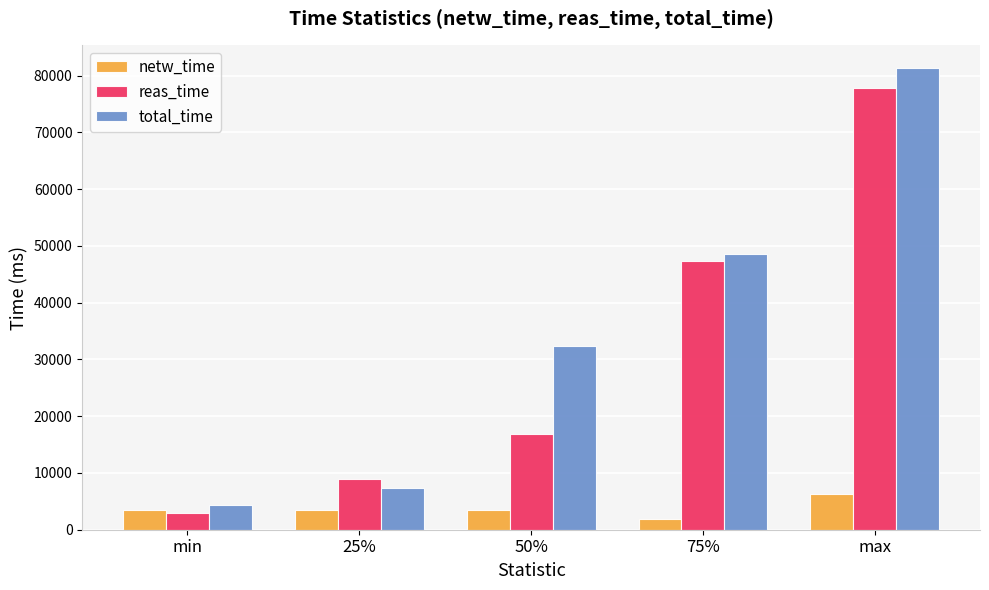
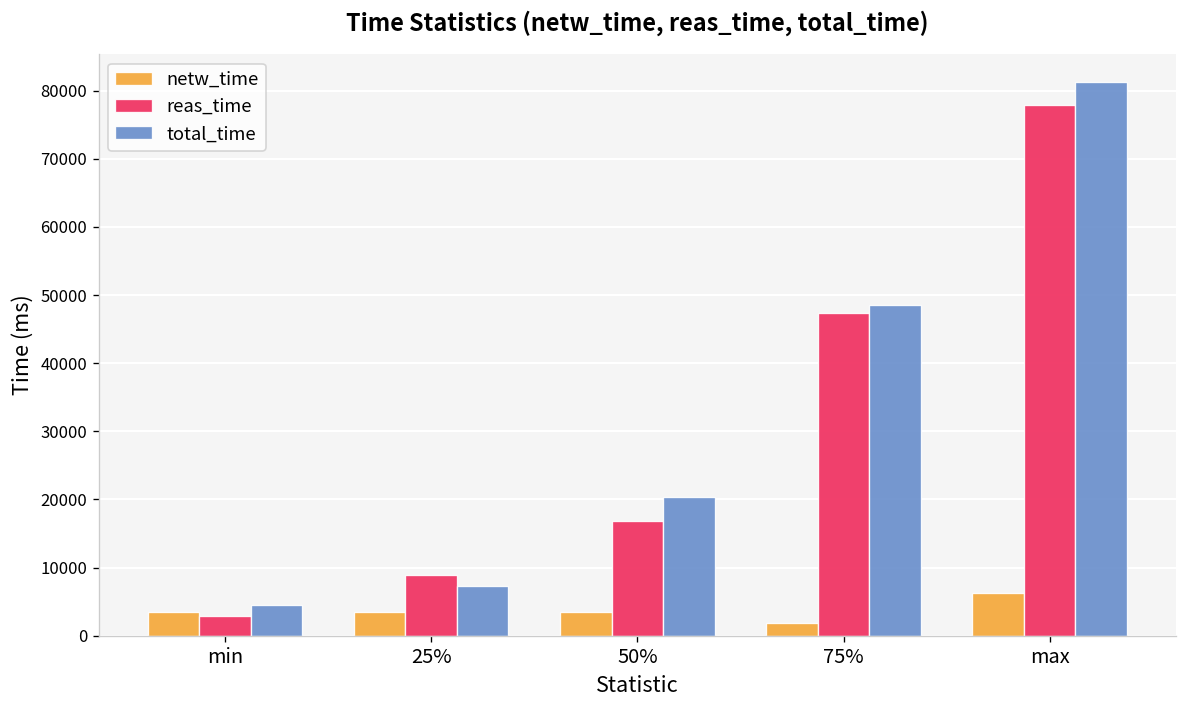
  {
    "netw_time": {
      "min": 3000,
      "25%": 3000,
      "50%": 3000,
      "75%": 2000,
      "max": 6000
    },
    "reas_time": {
      "min": 3000,
      "25%": 9000,
      "50%": 17000,
      "75%": 47000,
      "max": 78000
    },
    "total_time": {
      "min": 4000,
      "25%": 7000,
-     "50%": 32000,
+     "50%": 20000,
      "75%": 49000,
      "max": 81000
    }
  }
